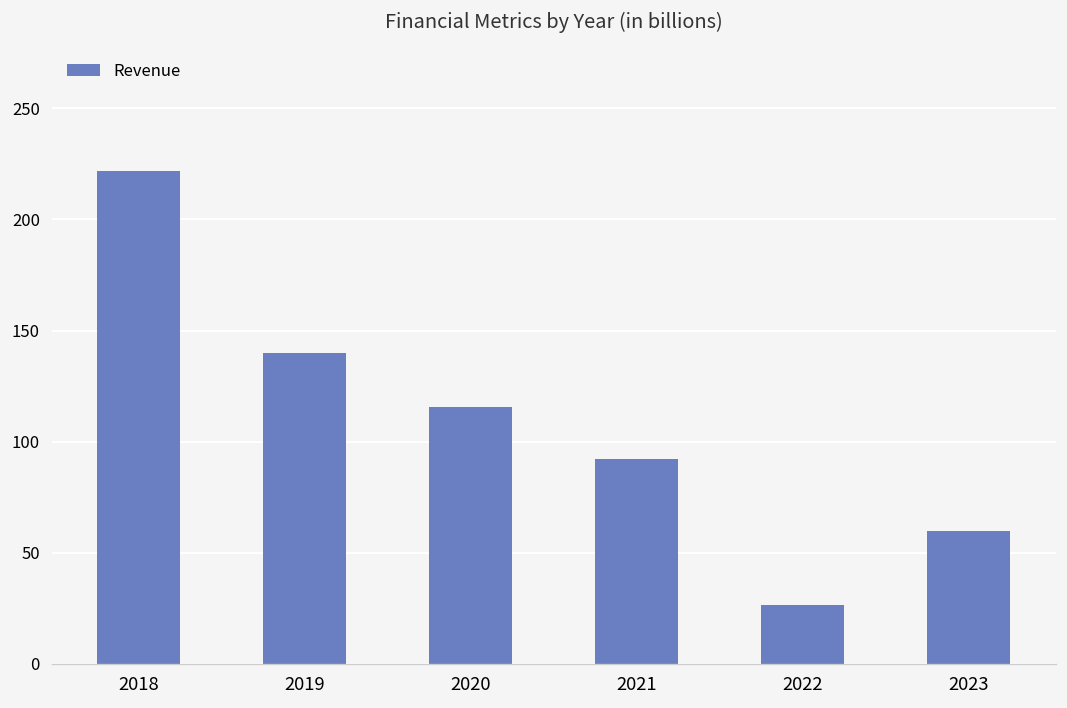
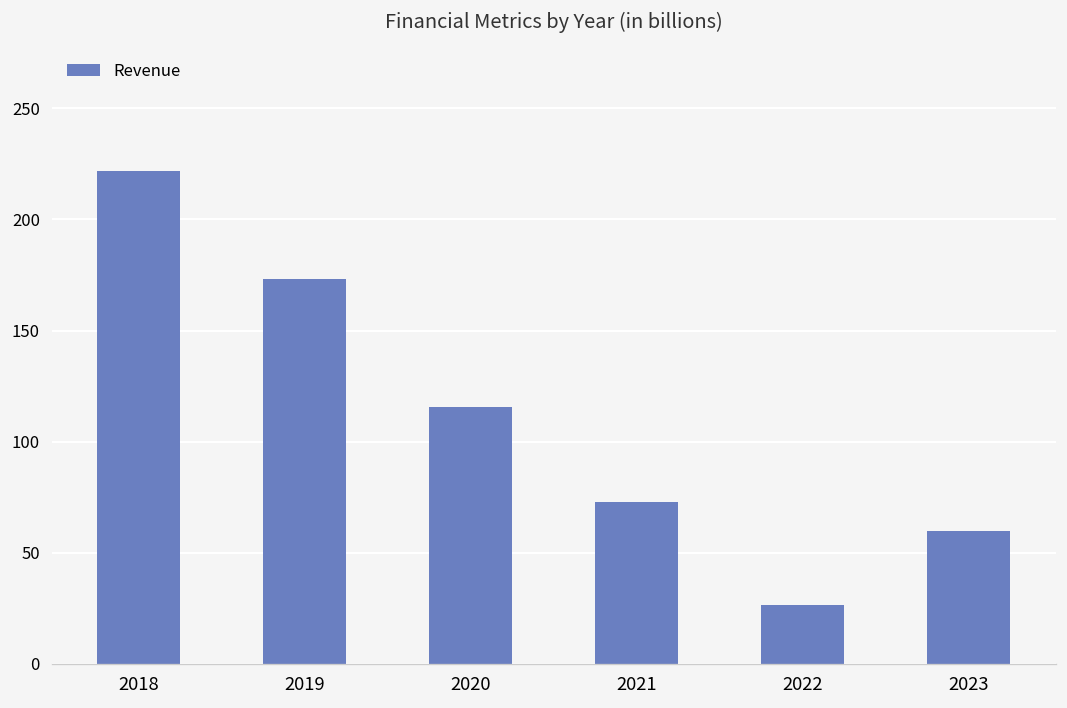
  {
    "2018": 222,
-   "2019": 140,
+   "2019": 173,
    "2020": 116,
-   "2021": 92,
+   "2021": 73,
    "2022": 26,
    "2023": 60
  }
